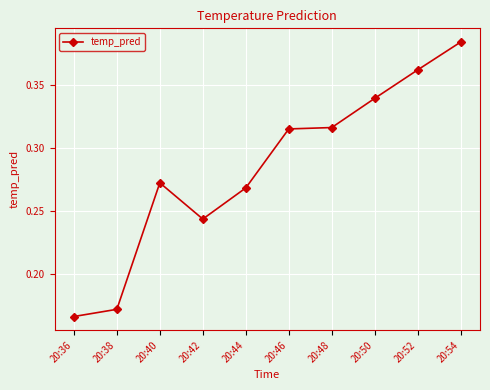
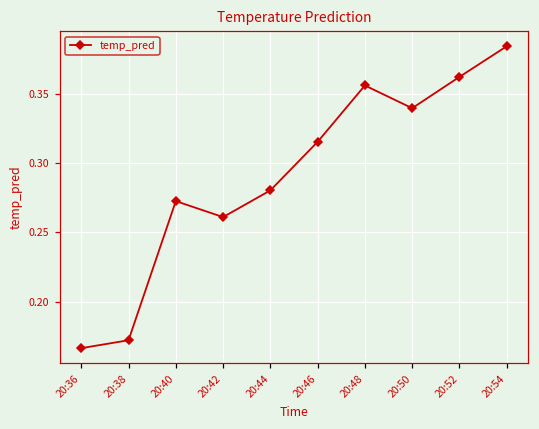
  {
    "20:36": 0.166,
    "20:38": 0.172,
    "20:40": 0.273,
-   "20:42": 0.244,
-   "20:44": 0.268,
+   "20:42": 0.261,
+   "20:44": 0.280,
    "20:46": 0.315,
-   "20:48": 0.316,
+   "20:48": 0.356,
    "20:50": 0.340,
    "20:52": 0.362,
    "20:54": 0.384
  }
